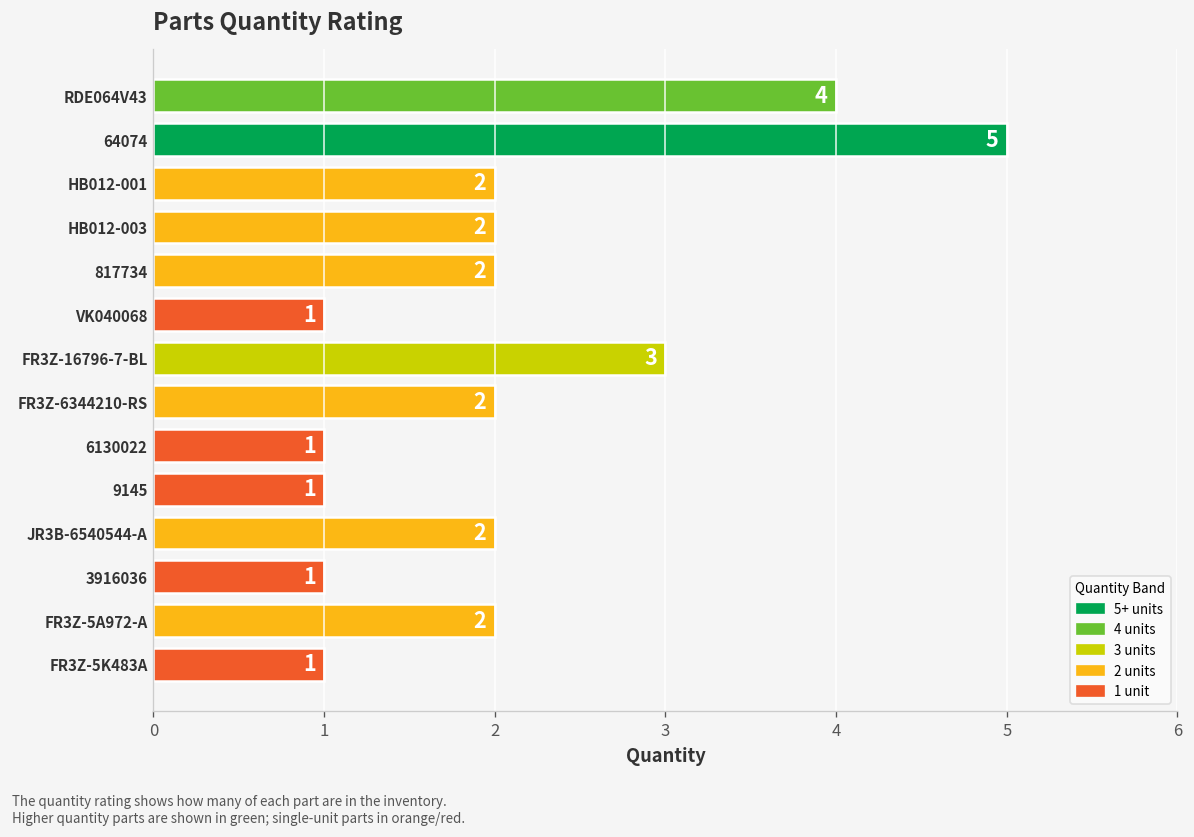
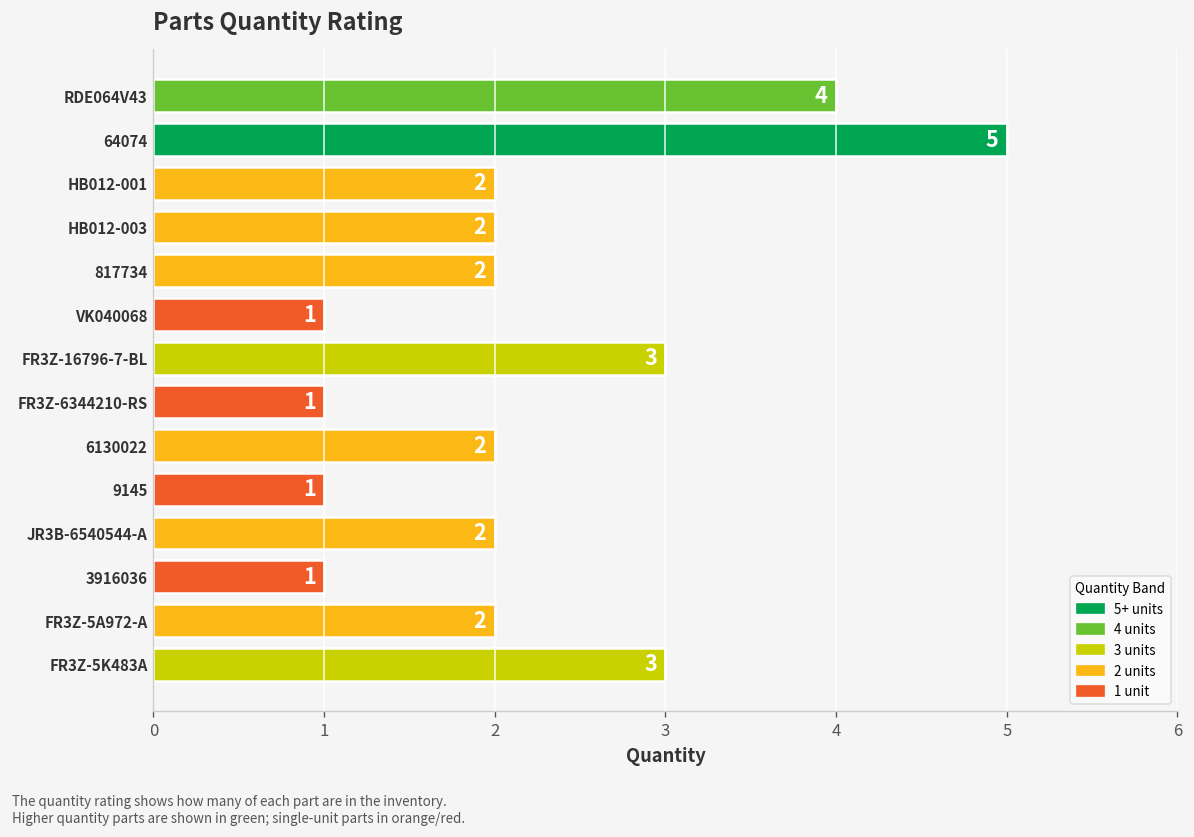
  {
    "RDE064V43": 4,
    "64074": 5,
    "HB012-001": 2,
    "HB012-003": 2,
    "817734": 2,
    "VK040068": 1,
    "FR3Z-16796-7-BL": 3,
-   "FR3Z-6344210-RS": 2,
-   "6130022": 1,
+   "FR3Z-6344210-RS": 1,
+   "6130022": 2,
    "9145": 1,
    "JR3B-6540544-A": 2,
    "3916036": 1,
    "FR3Z-5A972-A": 2,
-   "FR3Z-5K483A": 1
+   "FR3Z-5K483A": 3
  }
